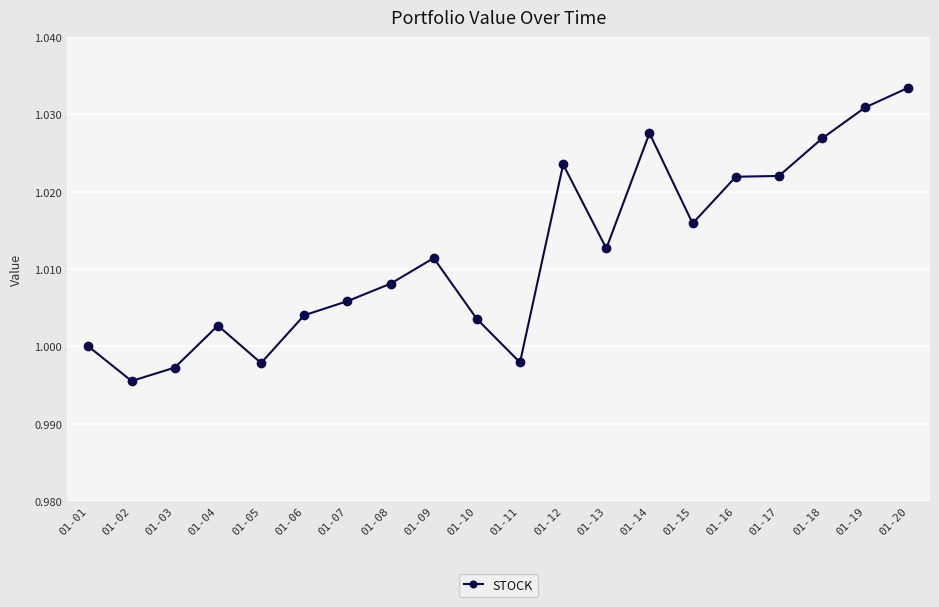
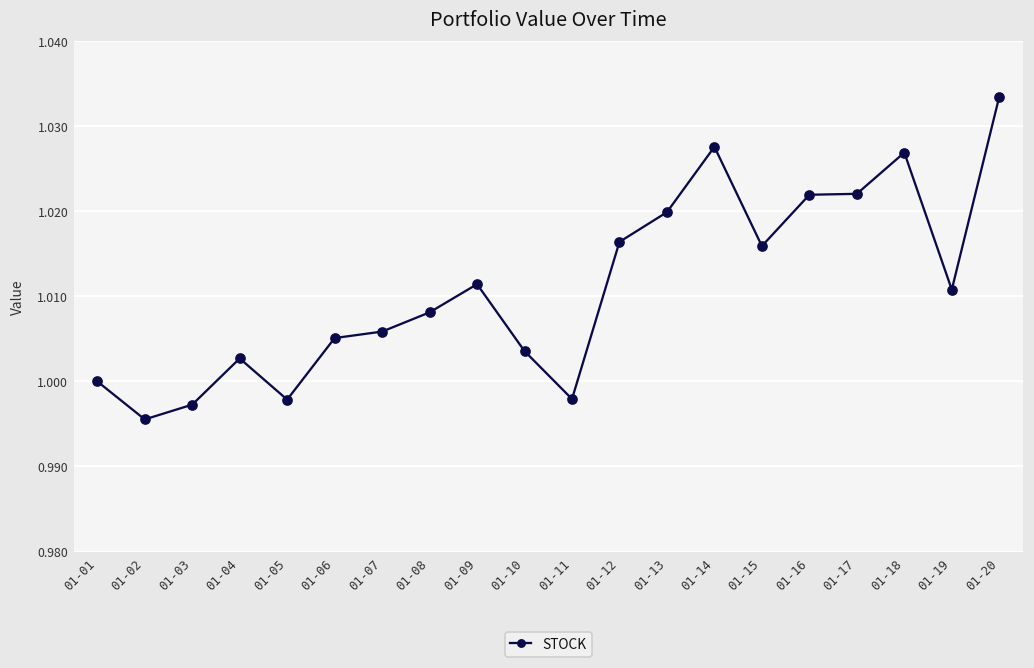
  {
    "01-01": 1.000,
    "01-02": 0.996,
    "01-03": 0.997,
    "01-04": 1.003,
    "01-05": 0.998,
-   "01-06": 1.004,
+   "01-06": 1.005,
    "01-07": 1.006,
    "01-08": 1.008,
    "01-09": 1.011,
    "01-10": 1.004,
    "01-11": 0.998,
-   "01-12": 1.024,
-   "01-13": 1.013,
+   "01-12": 1.016,
+   "01-13": 1.020,
    "01-14": 1.028,
    "01-15": 1.016,
    "01-16": 1.022,
    "01-17": 1.022,
    "01-18": 1.027,
-   "01-19": 1.031,
+   "01-19": 1.011,
    "01-20": 1.033
  }
